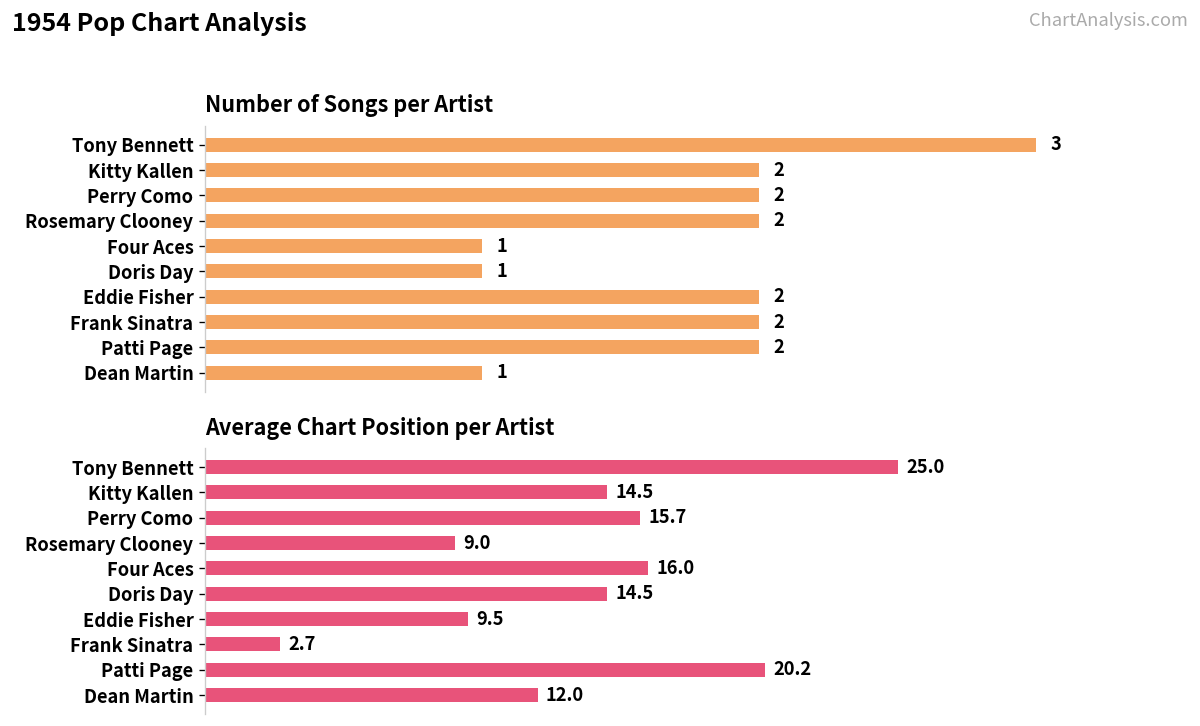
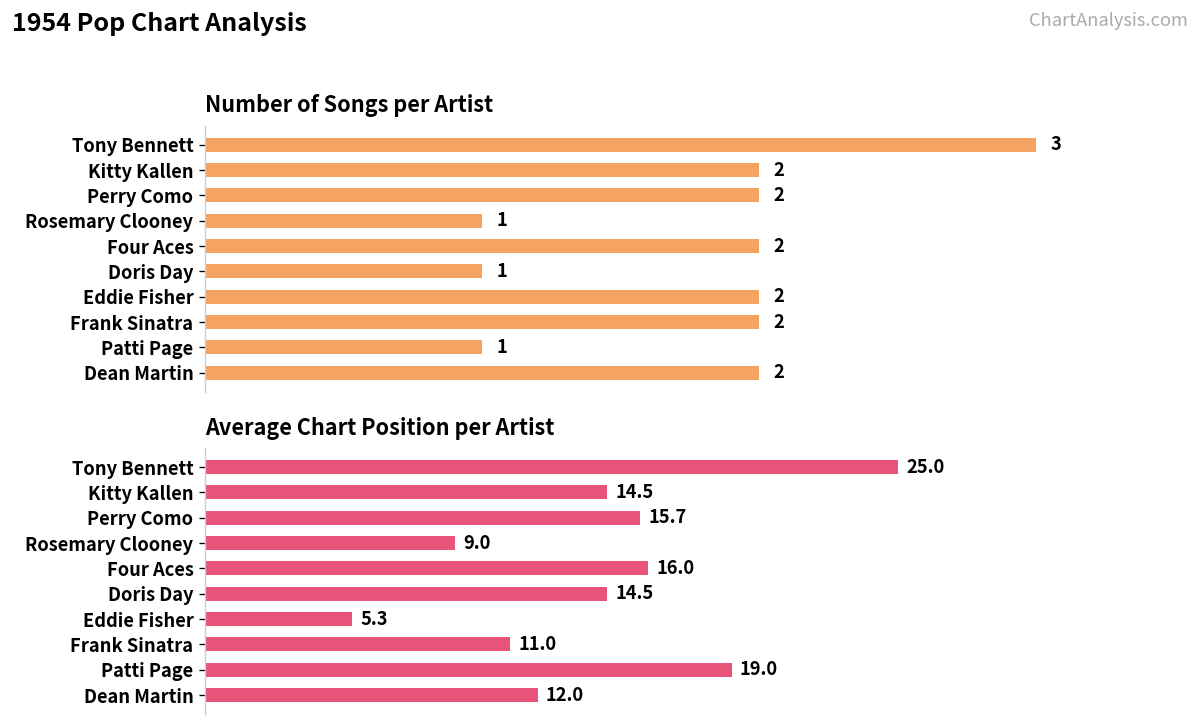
  {
    "Number of Songs per Artist": {
      "Tony Bennett": 3,
      "Kitty Kallen": 2,
      "Perry Como": 2,
-     "Rosemary Clooney": 2,
-     "Four Aces": 1,
+     "Rosemary Clooney": 1,
+     "Four Aces": 2,
      "Doris Day": 1,
      "Eddie Fisher": 2,
      "Frank Sinatra": 2,
-     "Patti Page": 2,
-     "Dean Martin": 1
+     "Patti Page": 1,
+     "Dean Martin": 2
    },
    "Average Chart Position per Artist": {
      "Tony Bennett": 25.0,
      "Kitty Kallen": 14.5,
      "Perry Como": 15.7,
      "Rosemary Clooney": 9.0,
      "Four Aces": 16.0,
      "Doris Day": 14.5,
-     "Eddie Fisher": 9.5,
-     "Frank Sinatra": 2.7,
-     "Patti Page": 20.2,
+     "Eddie Fisher": 5.3,
+     "Frank Sinatra": 11.0,
+     "Patti Page": 19.0,
      "Dean Martin": 12.0
    }
  }
